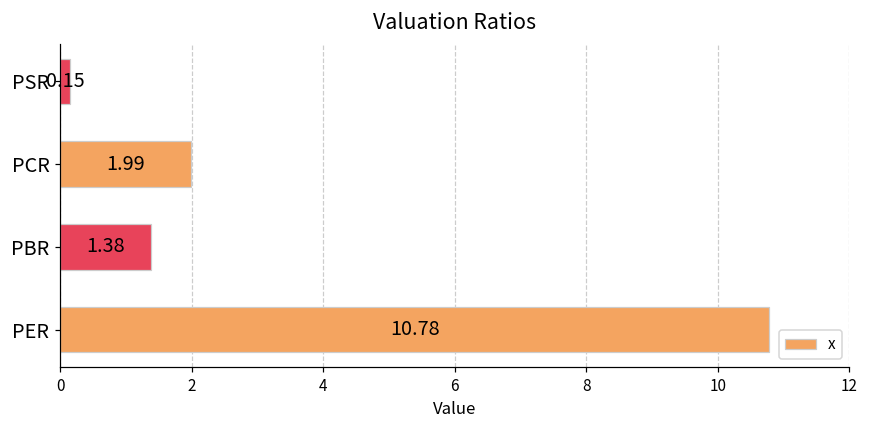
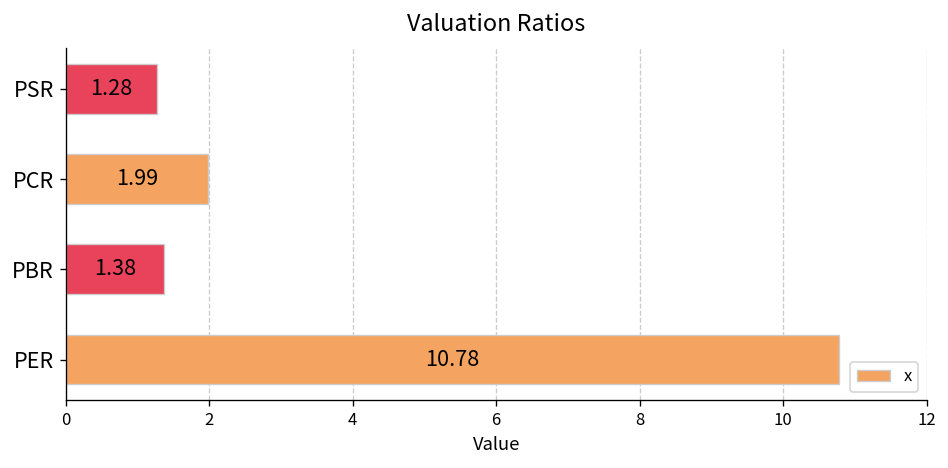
  {
-   "PSR": 0.15,
+   "PSR": 1.28,
    "PCR": 1.99,
    "PBR": 1.38,
    "PER": 10.78
  }
